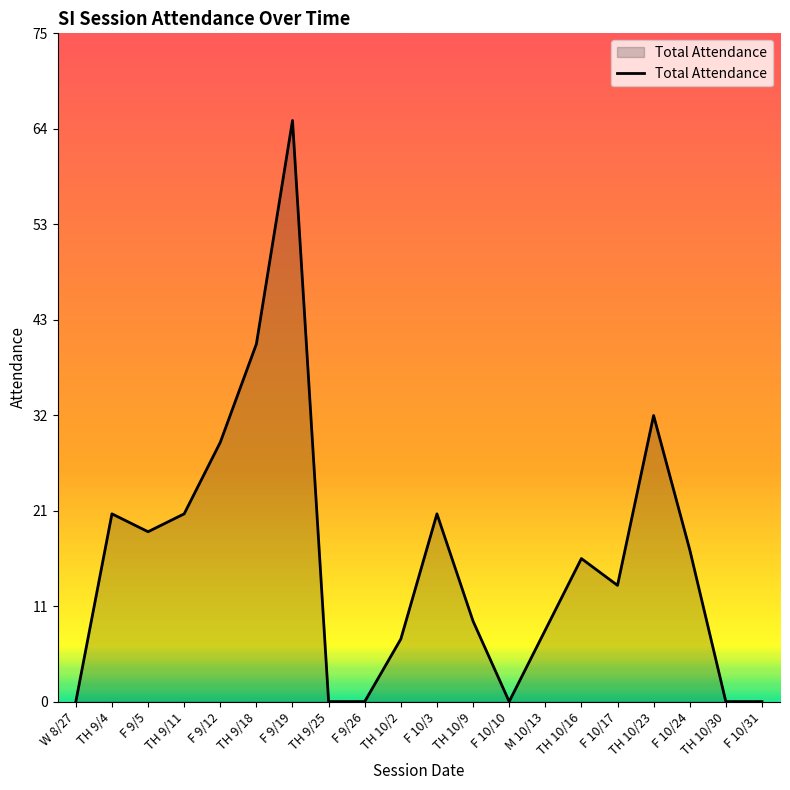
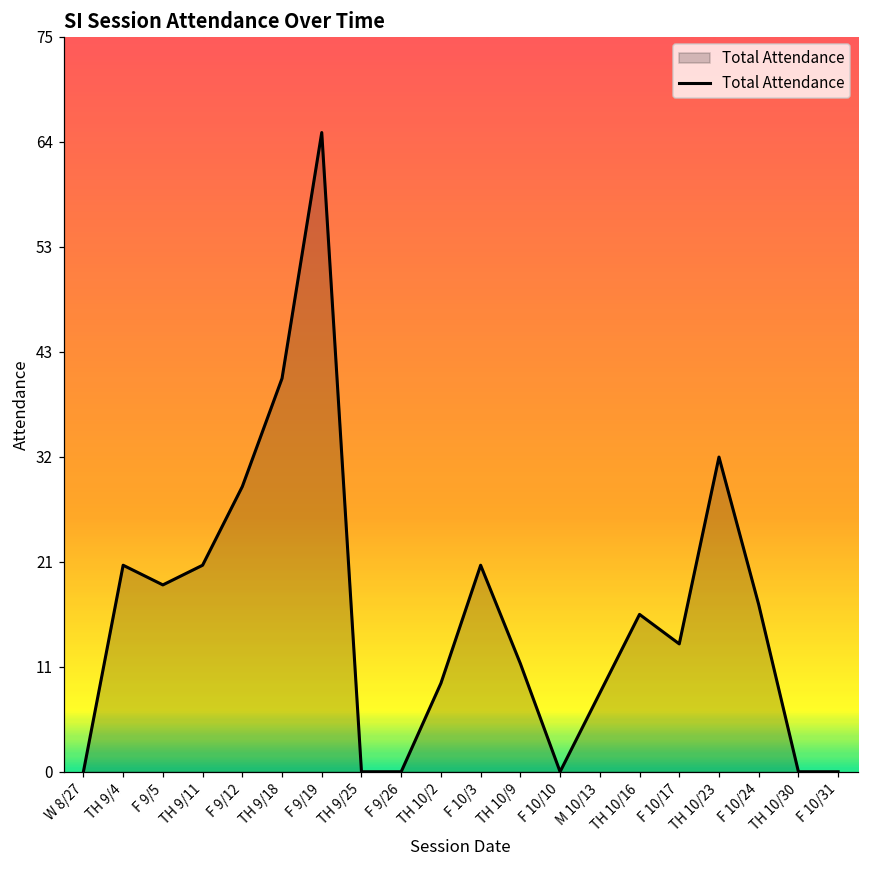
  {
    "W 8/27": 0,
    "TH 9/4": 21,
    "F 9/5": 19,
    "TH 9/11": 21,
    "F 9/12": 29,
    "TH 9/18": 40,
    "F 9/19": 65,
    "TH 9/25": 0,
    "F 9/26": 0,
-   "TH 10/2": 7,
+   "TH 10/2": 9,
    "F 10/3": 21,
-   "TH 10/9": 9,
+   "TH 10/9": 11,
    "F 10/10": 0,
    "M 10/13": 8,
    "TH 10/16": 16,
    "F 10/17": 13,
    "TH 10/23": 32,
    "F 10/24": 17,
    "TH 10/30": 0,
    "F 10/31": 0
  }
